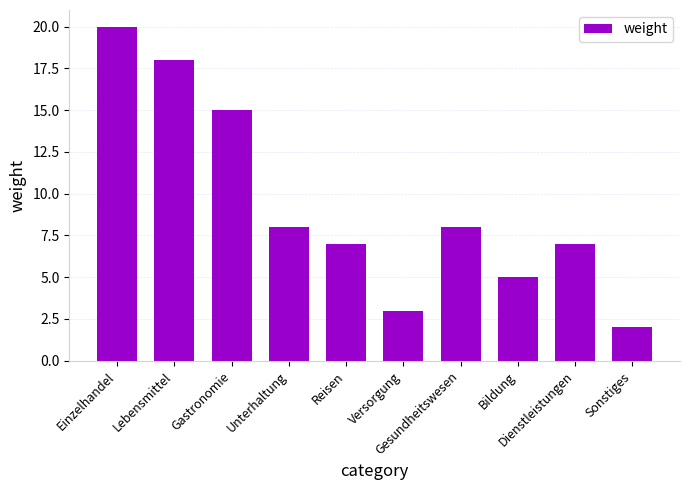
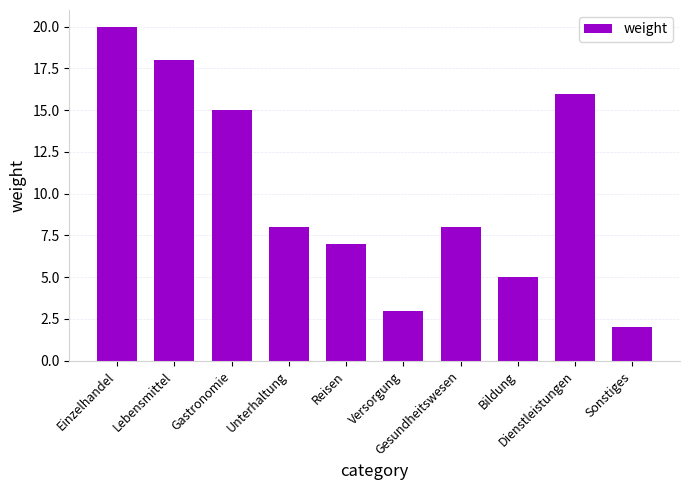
  {
    "Einzelhandel": 20,
    "Lebensmittel": 18,
    "Gastronomie": 15,
    "Unterhaltung": 8,
    "Reisen": 7,
    "Versorgung": 3,
    "Gesundheitswesen": 8,
    "Bildung": 5,
-   "Dienstleistungen": 7,
+   "Dienstleistungen": 16,
    "Sonstiges": 2
  }
